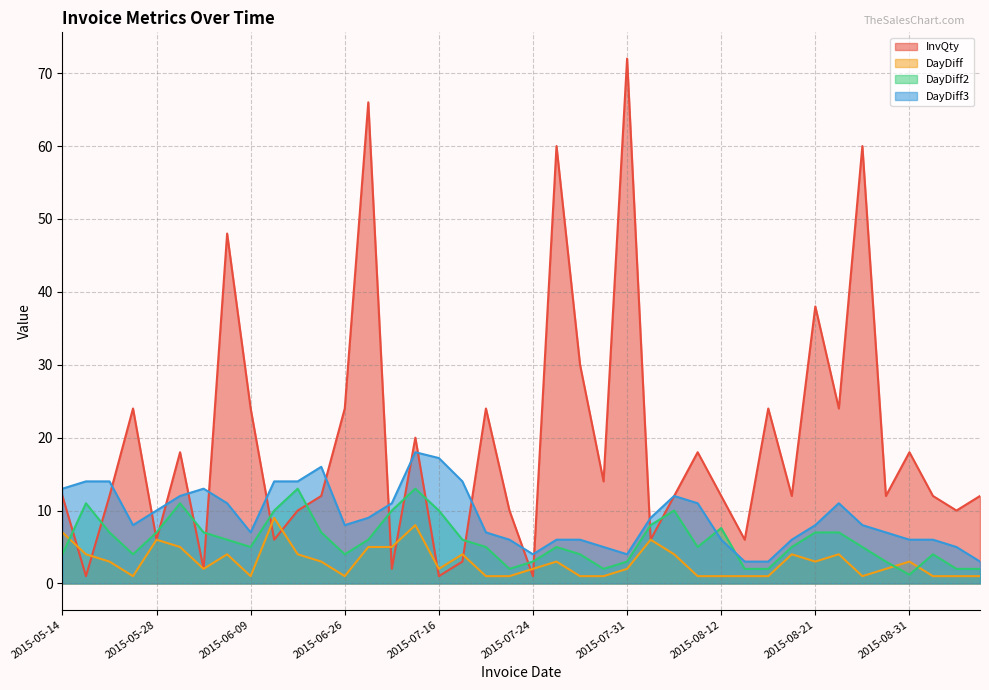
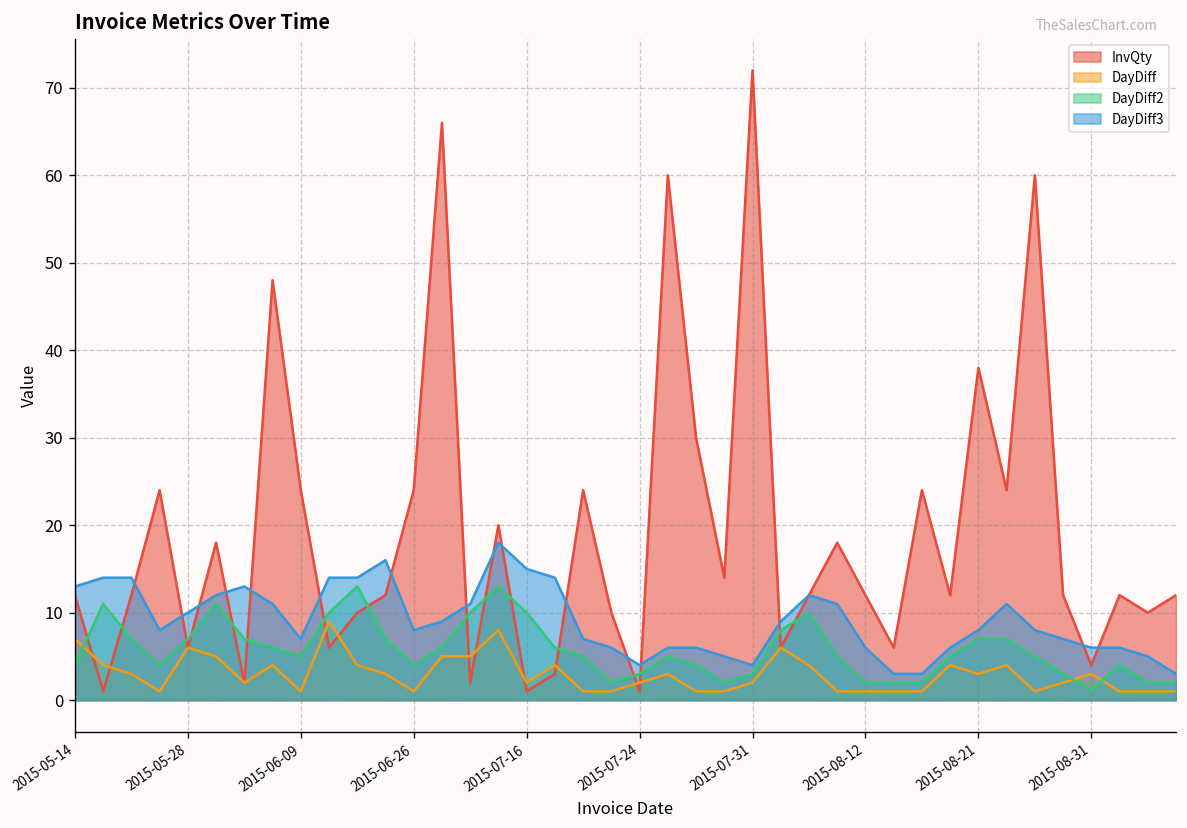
  {
    "InvQty": {
      "2015-05-14": 12,
      "2015-06-09": 24,
      "2015-06-26": 24,
      "2015-07-16": 1,
      "2015-07-24": 1,
      "2015-07-31": 72,
      "2015-08-12": 12,
      "2015-08-21": 38,
-     "2015-08-31": 18
+     "2015-08-31": 4
    },
    "DayDiff": {
      "2015-05-14": 7,
      "2015-06-09": 1,
      "2015-06-26": 1,
      "2015-07-16": 2,
      "2015-07-24": 2,
      "2015-07-31": 2,
      "2015-08-12": 1,
      "2015-08-21": 3,
      "2015-08-31": 3
    },
    "DayDiff2": {
      "2015-05-14": 4,
      "2015-05-28": 7,
      "2015-06-09": 5,
      "2015-06-26": 4,
      "2015-07-16": 10,
      "2015-07-24": 3,
      "2015-07-31": 3,
-     "2015-08-12": 8,
+     "2015-08-12": 2,
      "2015-08-21": 7,
      "2015-08-31": 1
    },
    "DayDiff3": {
      "2015-05-14": 13,
      "2015-05-28": 10,
      "2015-06-09": 7,
      "2015-06-26": 8,
-     "2015-07-16": 17,
+     "2015-07-16": 15,
      "2015-07-24": 4,
      "2015-07-31": 4,
      "2015-08-12": 6,
      "2015-08-21": 8,
      "2015-08-31": 6
    }
  }
